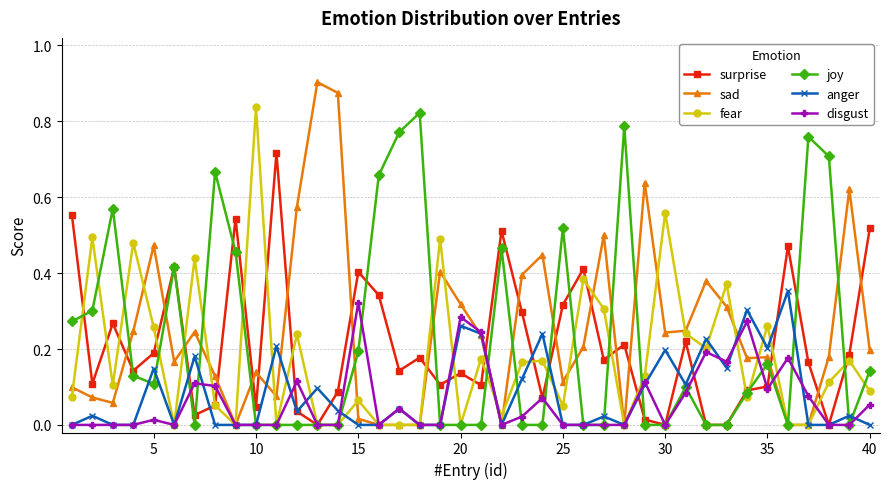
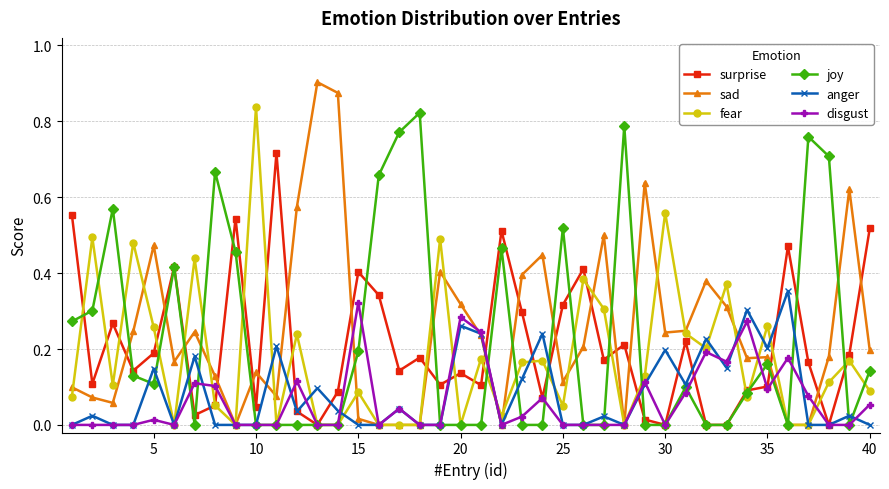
  {
    "surprise": {
      "5": 0.19,
      "10": 0.05,
      "15": 0.40,
      "20": 0.14,
      "25": 0.32,
      "40": 0.52
    },
    "sad": {
      "5": 0.47,
      "10": 0.14,
      "15": 0.02,
      "20": 0.32,
      "25": 0.11,
      "30": 0.24,
      "35": 0.18,
      "40": 0.20
    },
    "fear": {
      "5": 0.26,
      "10": 0.84,
-     "15": 0.06,
+     "15": 0.09,
      "25": 0.05,
      "30": 0.56,
      "35": 0.26,
      "40": 0.09
    },
    "joy": {
      "5": 0.11,
      "15": 0.19,
      "25": 0.52,
      "35": 0.16,
      "40": 0.14
    },
    "anger": {
      "5": 0.15,
      "15": 0.00,
      "20": 0.26,
      "30": 0.20,
      "35": 0.20,
      "40": 0.00
    },
    "disgust": {
      "5": 0.01,
      "15": 0.32,
      "20": 0.28,
      "40": 0.05
    }
  }
